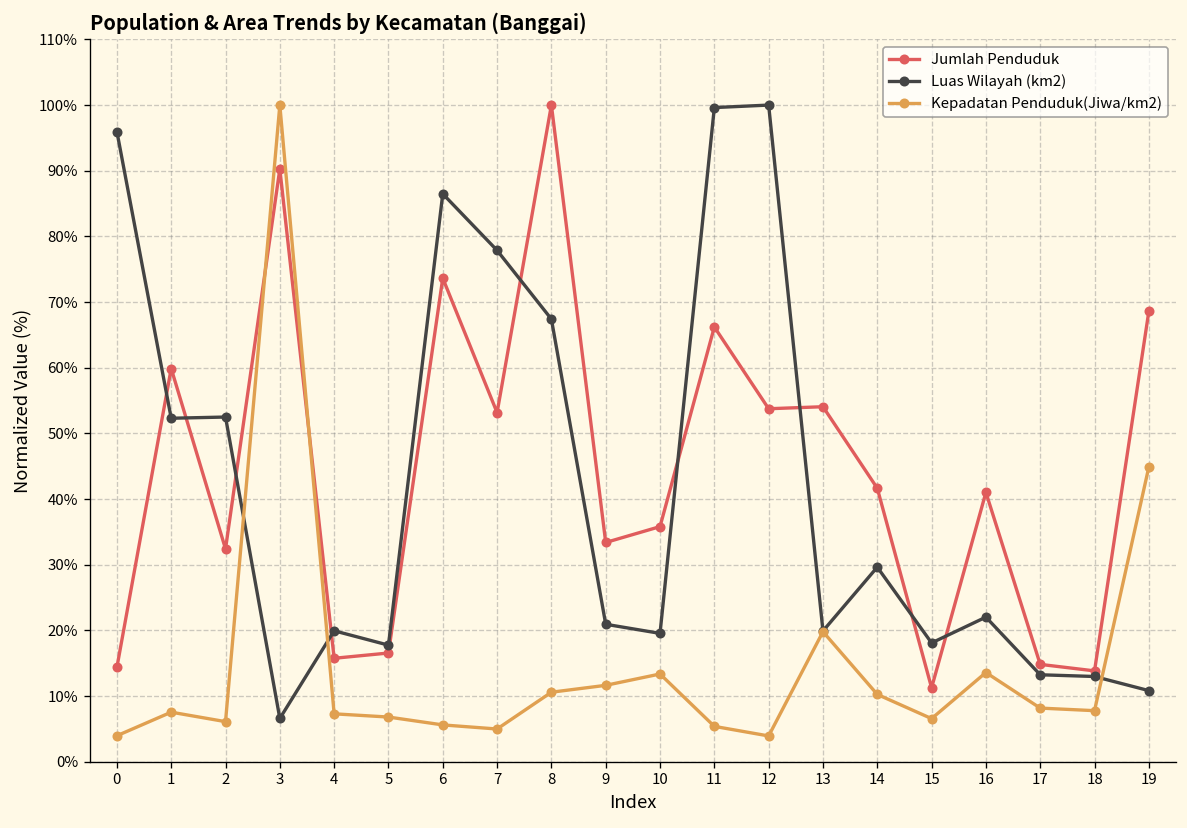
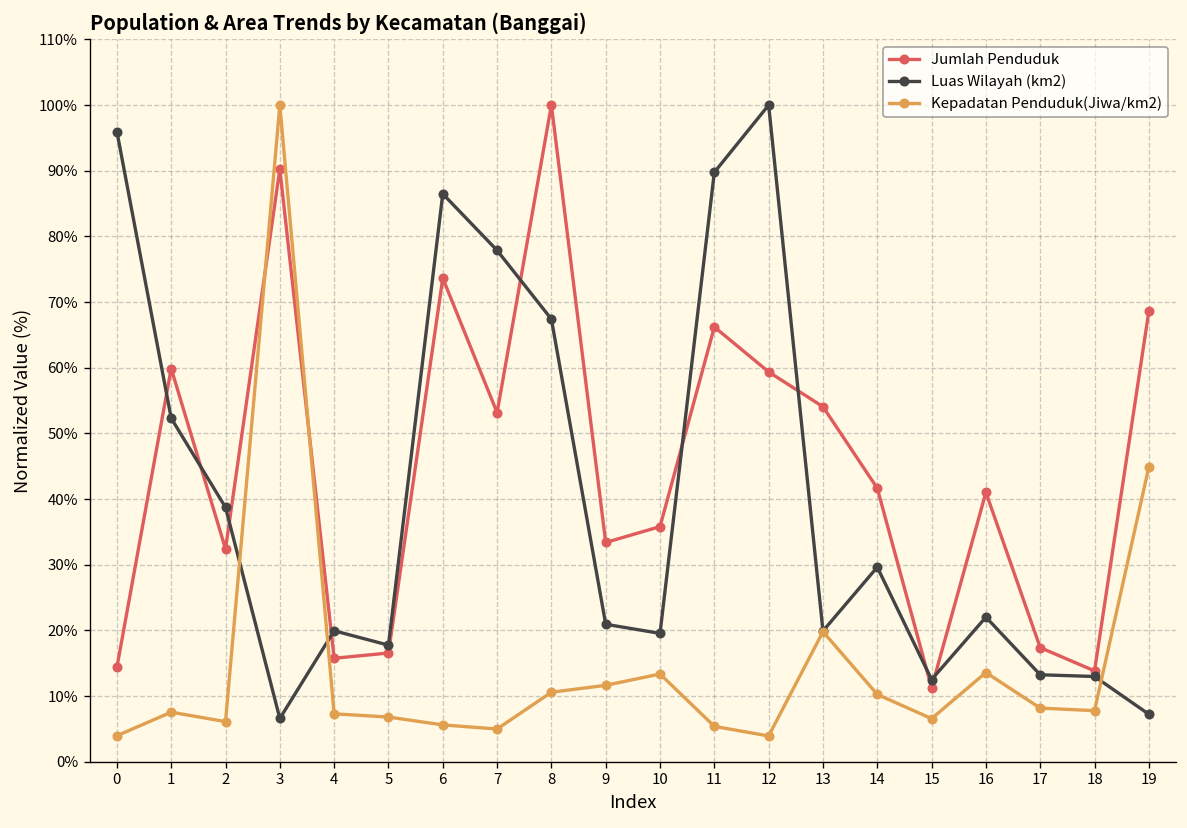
  {
    "Jumlah Penduduk": {
      "0": "14%",
      "1": "60%",
      "2": "32%",
      "3": "90%",
      "4": "16%",
      "5": "17%",
      "6": "74%",
      "7": "53%",
      "8": "100%",
      "9": "33%",
      "10": "36%",
      "11": "66%",
-     "12": "54%",
+     "12": "59%",
      "13": "54%",
      "14": "42%",
      "15": "11%",
      "16": "41%",
-     "17": "15%",
+     "17": "17%",
      "18": "14%",
      "19": "69%"
    },
    "Luas Wilayah (km2)": {
      "0": "96%",
      "1": "52%",
-     "2": "52%",
+     "2": "39%",
      "3": "7%",
      "4": "20%",
      "5": "18%",
      "6": "86%",
      "7": "78%",
      "8": "67%",
      "9": "21%",
      "10": "20%",
-     "11": "100%",
+     "11": "90%",
      "12": "100%",
      "14": "30%",
-     "15": "18%",
+     "15": "13%",
      "16": "22%",
      "17": "13%",
      "18": "13%",
-     "19": "11%"
+     "19": "7%"
    },
    "Kepadatan Penduduk(Jiwa/km2)": {
      "0": "4%",
      "1": "8%",
      "2": "6%",
      "3": "100%",
      "4": "7%",
      "5": "7%",
      "6": "6%",
      "7": "5%",
      "8": "11%",
      "9": "12%",
      "10": "13%",
      "11": "5%",
      "12": "4%",
      "14": "10%",
      "15": "7%",
      "16": "14%",
      "17": "8%",
      "18": "8%",
      "19": "45%"
    }
  }
